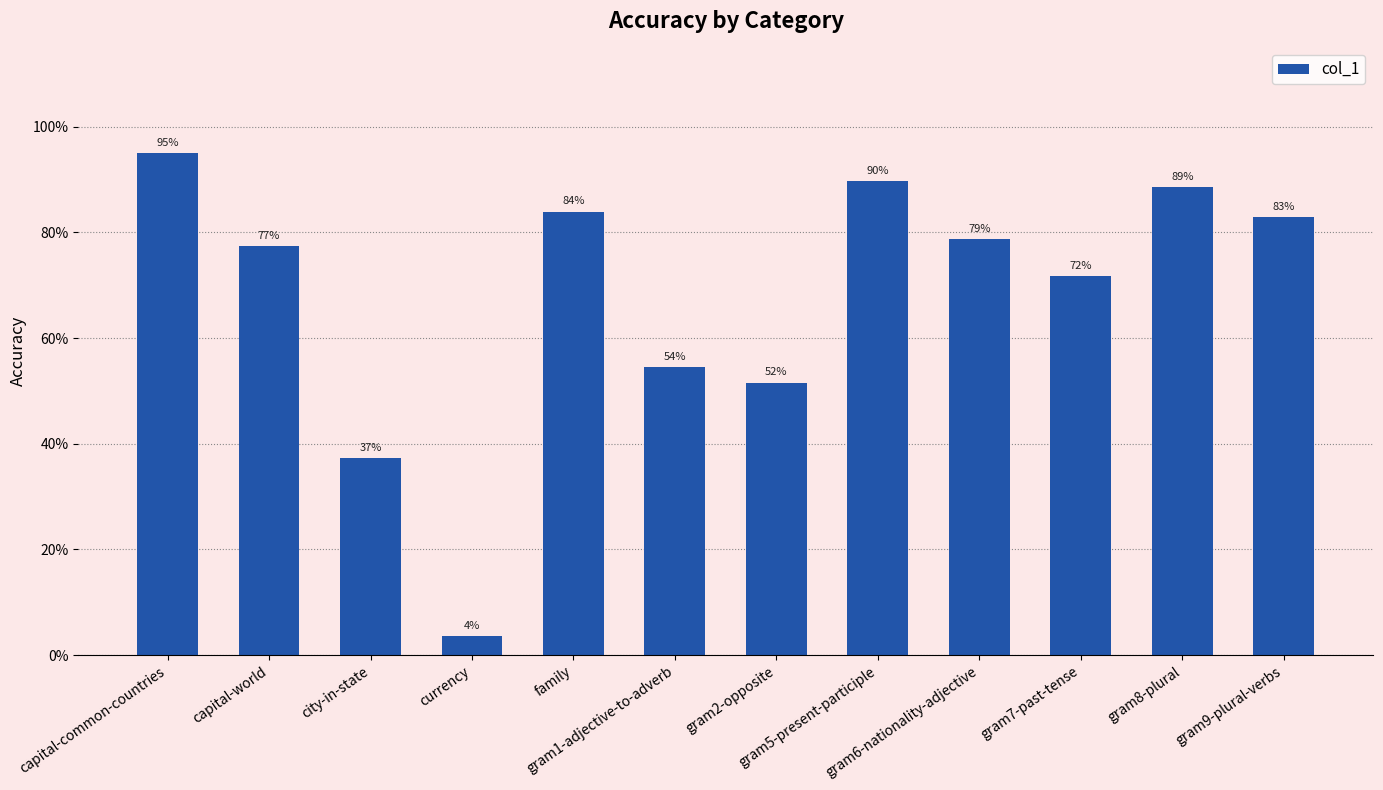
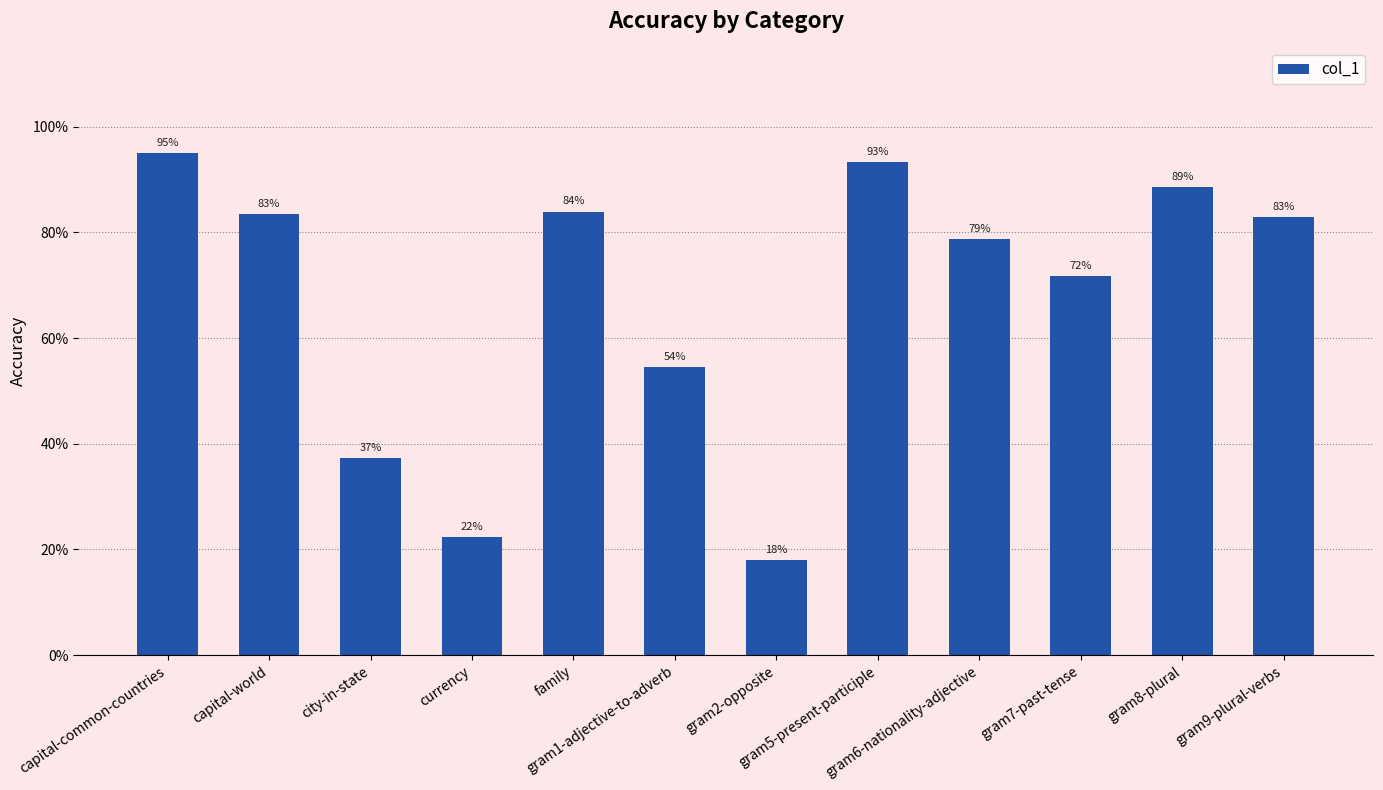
  {
    "capital-common-countries": "95%",
-   "capital-world": "77%",
+   "capital-world": "83%",
    "city-in-state": "37%",
-   "currency": "4%",
+   "currency": "22%",
    "family": "84%",
    "gram1-adjective-to-adverb": "54%",
-   "gram2-opposite": "52%",
-   "gram5-present-participle": "90%",
+   "gram2-opposite": "18%",
+   "gram5-present-participle": "93%",
    "gram6-nationality-adjective": "79%",
    "gram7-past-tense": "72%",
    "gram8-plural": "89%",
    "gram9-plural-verbs": "83%"
  }
